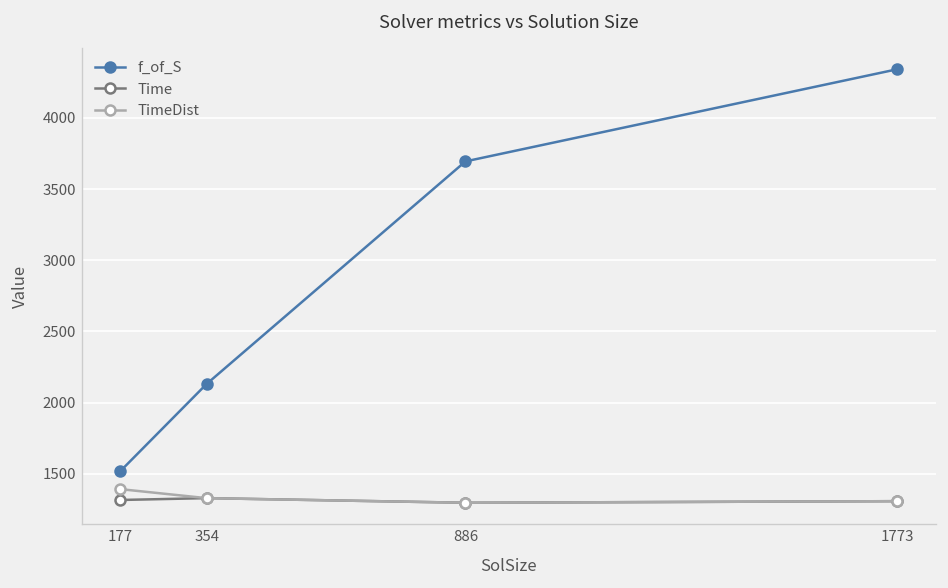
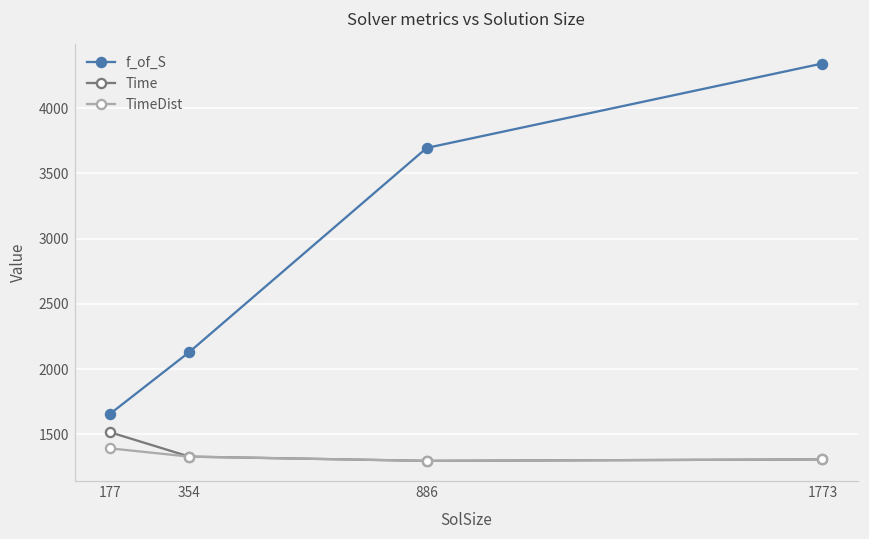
  {
    "f_of_S": {
-     "177": 1520,
+     "177": 1660,
      "354": 2130,
      "886": 3690,
      "1773": 4340
    },
    "Time": {
-     "177": 1320
+     "177": 1520
    },
    "TimeDist": {
      "177": 1390
    }
  }
